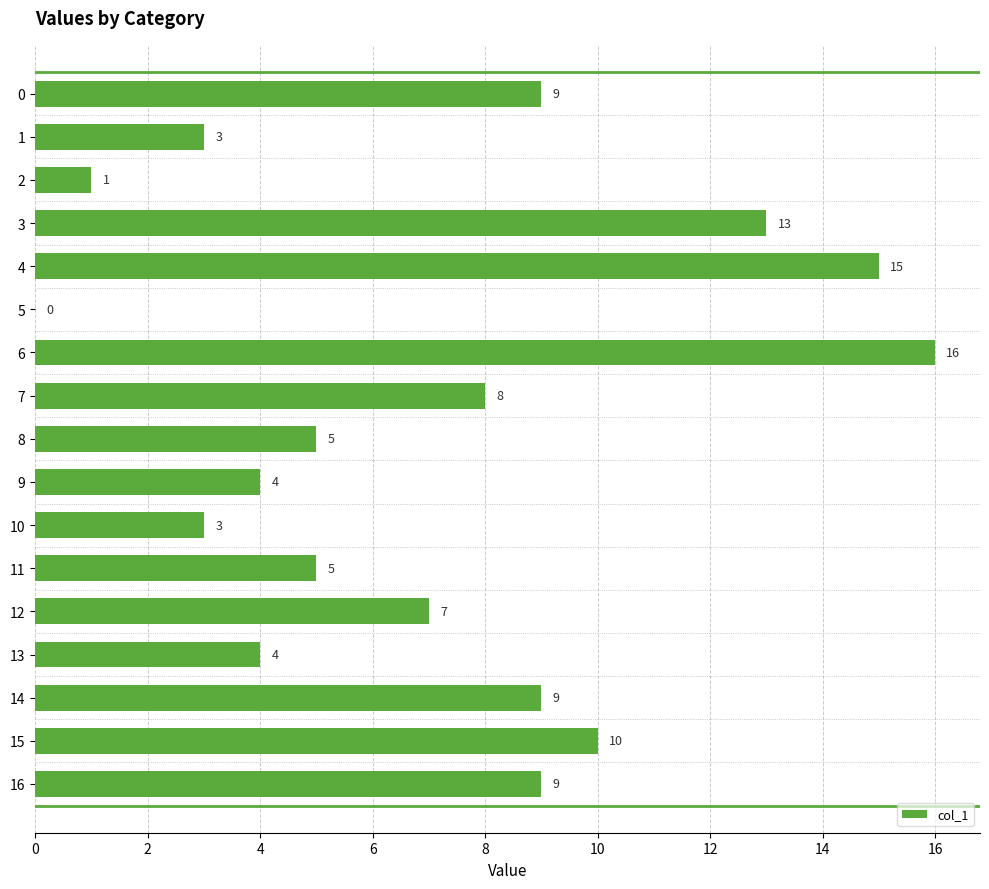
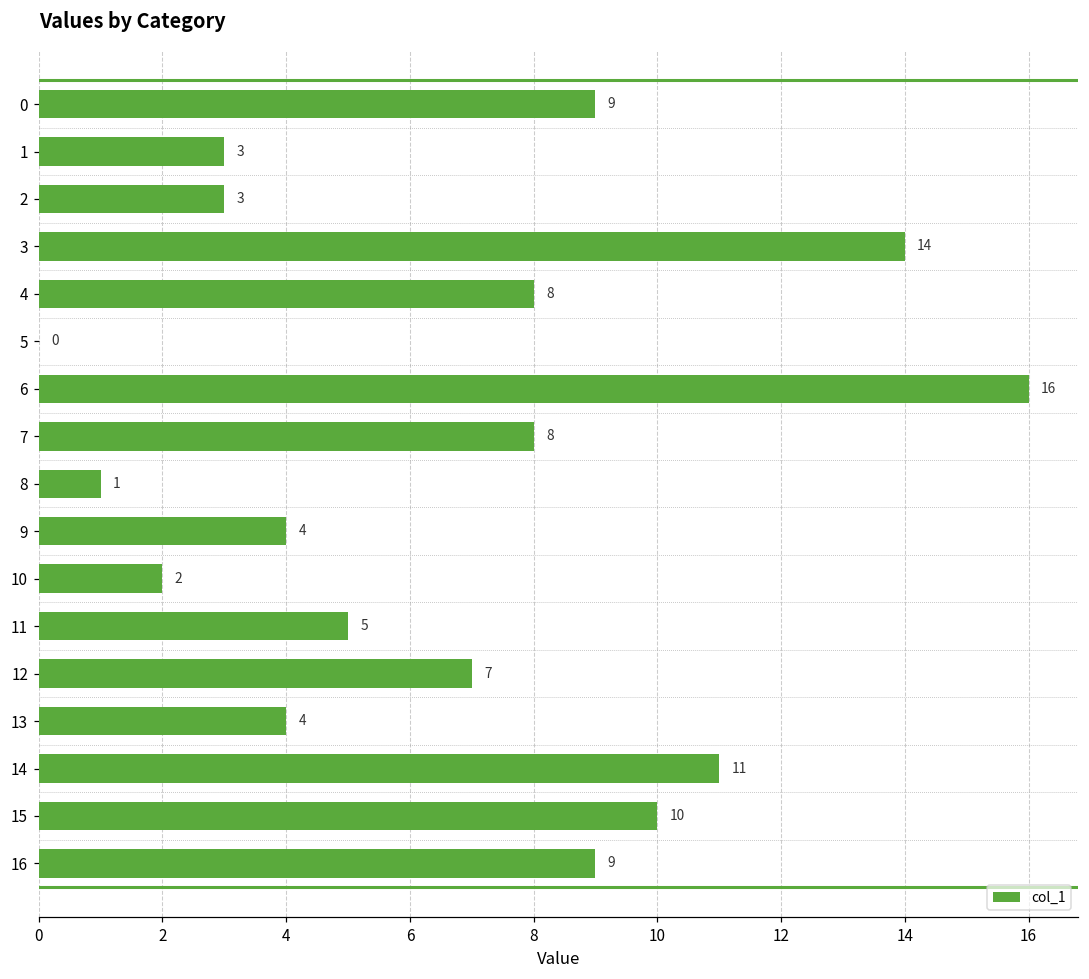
  {
    "0": 9,
    "1": 3,
-   "2": 1,
-   "3": 13,
-   "4": 15,
+   "2": 3,
+   "3": 14,
+   "4": 8,
    "5": 0,
    "6": 16,
    "7": 8,
-   "8": 5,
+   "8": 1,
    "9": 4,
-   "10": 3,
+   "10": 2,
    "11": 5,
    "12": 7,
    "13": 4,
-   "14": 9,
+   "14": 11,
    "15": 10,
    "16": 9
  }
